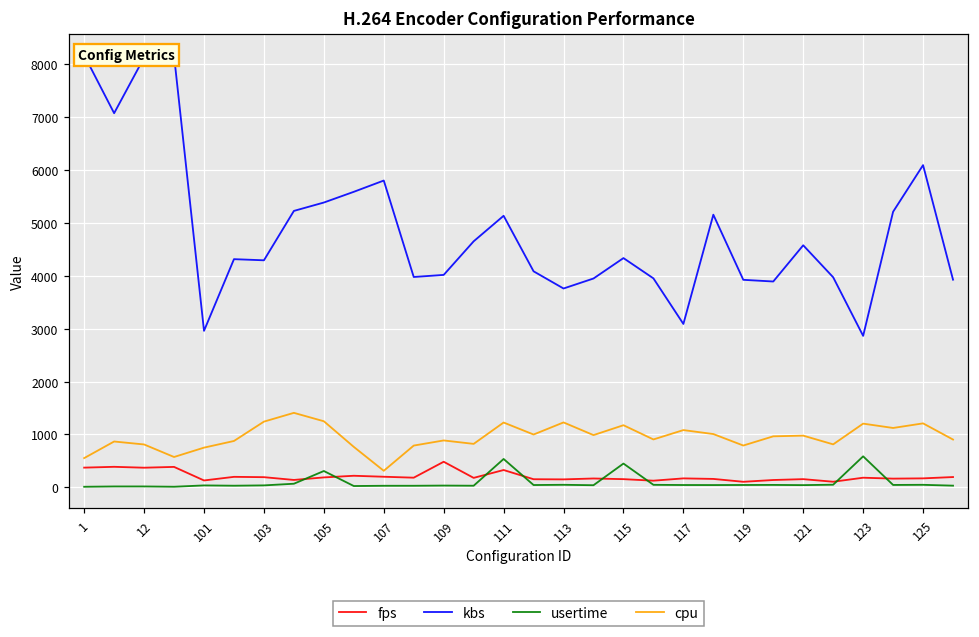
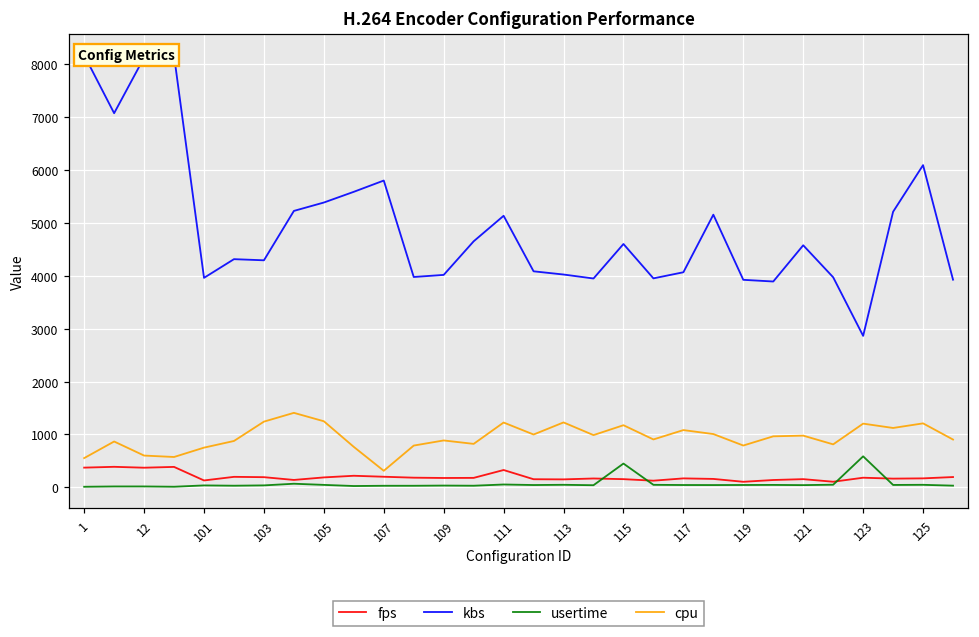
  {
    "fps": {
      "12": 400,
      "101": 100,
      "103": 200,
      "105": 200,
      "107": 200,
-     "109": 500,
+     "109": 200,
      "111": 300,
      "113": 200,
      "115": 200,
      "117": 200,
      "119": 100,
      "121": 200,
      "123": 200,
      "125": 200
    },
    "kbs": {
-     "101": 3000,
+     "101": 4000,
      "103": 4300,
      "105": 5400,
      "107": 5800,
      "109": 4000,
      "111": 5100,
-     "113": 3800,
-     "115": 4300,
-     "117": 3100,
+     "113": 4000,
+     "115": 4600,
+     "117": 4100,
      "119": 3900,
      "121": 4600,
      "123": 2900,
      "125": 6100
    },
    "usertime": {
      "12": 0,
      "101": 0,
      "103": 0,
-     "105": 300,
+     "105": 0,
      "107": 0,
      "109": 0,
-     "111": 500,
+     "111": 100,
      "113": 0,
      "115": 400,
      "117": 0,
      "119": 0,
      "121": 0,
      "123": 600,
      "125": 0
    },
    "cpu": {
-     "12": 800,
+     "12": 600,
      "101": 800,
      "103": 1200,
      "105": 1300,
      "107": 300,
      "109": 900,
      "111": 1200,
      "113": 1200,
      "115": 1200,
      "117": 1100,
      "119": 800,
      "121": 1000,
      "123": 1200,
      "125": 1200
    }
  }
